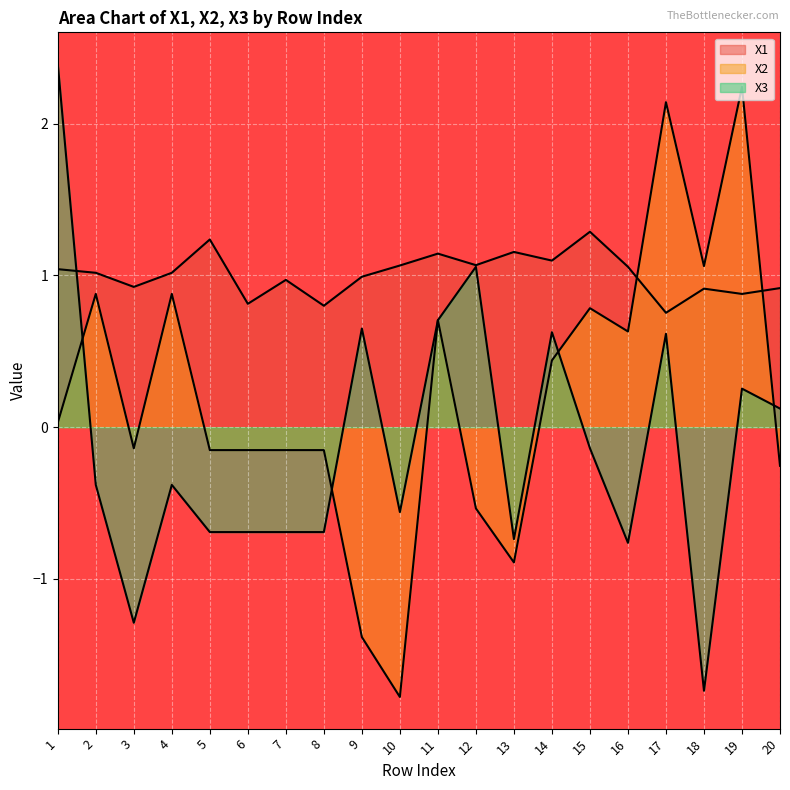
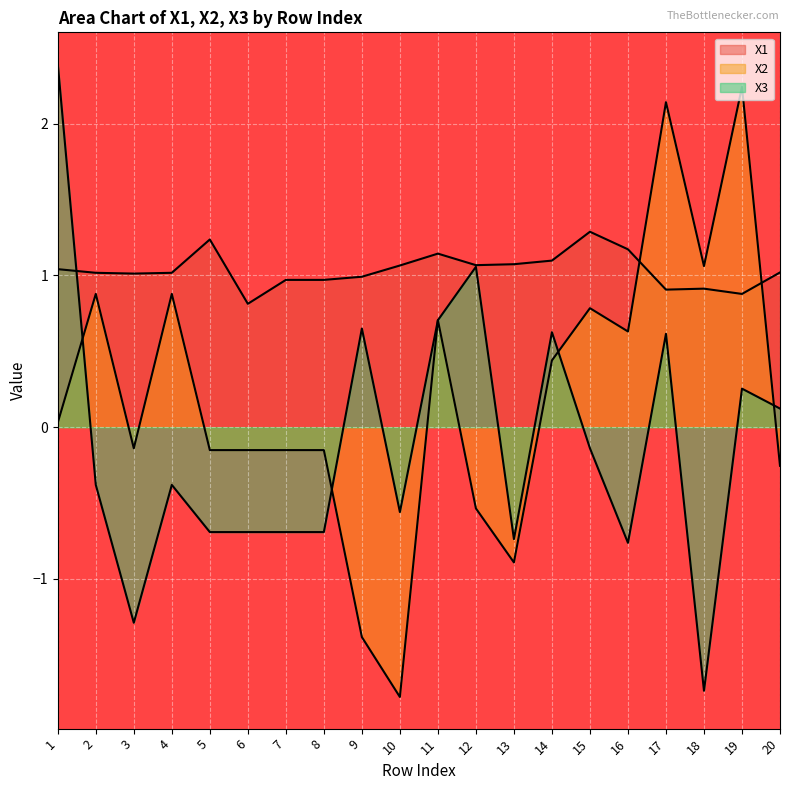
  {
    "X1": {
      "1": 1.04,
      "2": 1.02,
-     "3": 0.92,
+     "3": 1.01,
      "4": 1.02,
      "5": 1.24,
      "6": 0.81,
      "7": 0.97,
-     "8": 0.80,
+     "8": 0.97,
      "9": 0.99,
      "10": 1.07,
      "11": 1.14,
-     "13": 1.16,
+     "13": 1.07,
      "14": 1.10,
      "15": 1.29,
-     "16": 1.06,
-     "17": 0.75,
+     "16": 1.17,
+     "17": 0.91,
      "18": 0.91,
      "19": 0.88,
-     "20": 0.92
+     "20": 1.02
    }
  }
